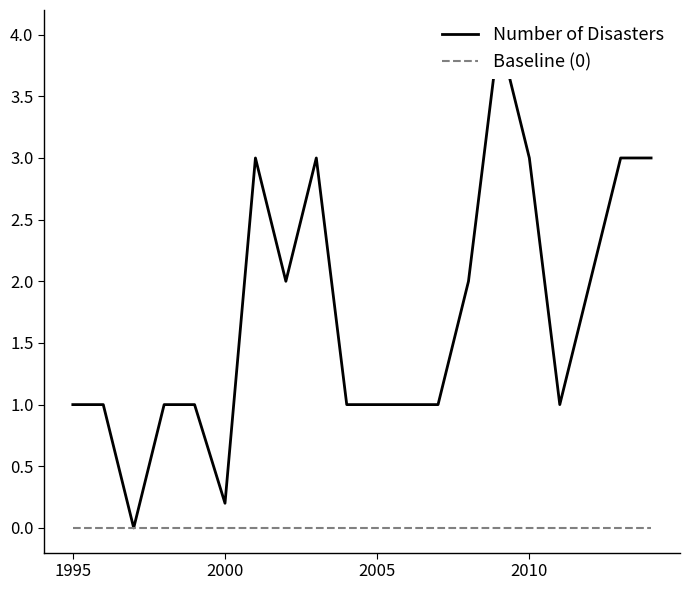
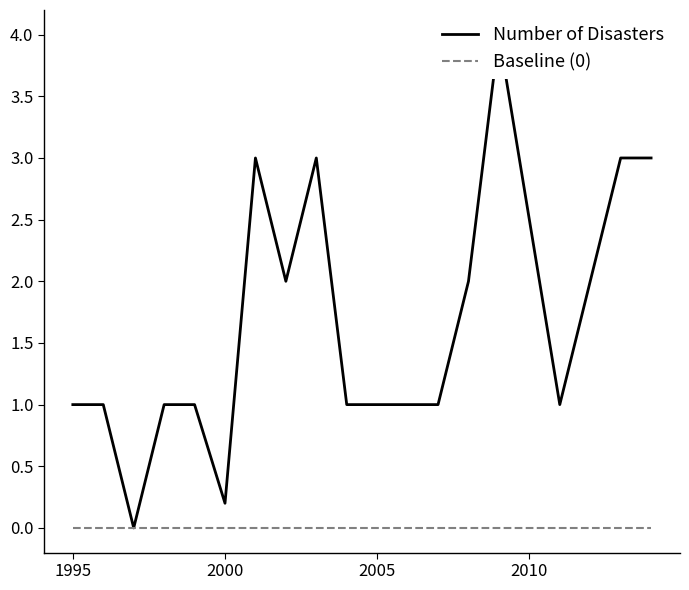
  {
    "Number of Disasters": {
      "1995": 1.0,
      "2000": 0.2,
      "2005": 1.0,
-     "2010": 3.0
+     "2010": 2.5
    },
    "Baseline (0)": {
      "1995": 0.0,
      "2000": 0.0,
      "2005": 0.0,
      "2010": 0.0
    }
  }
